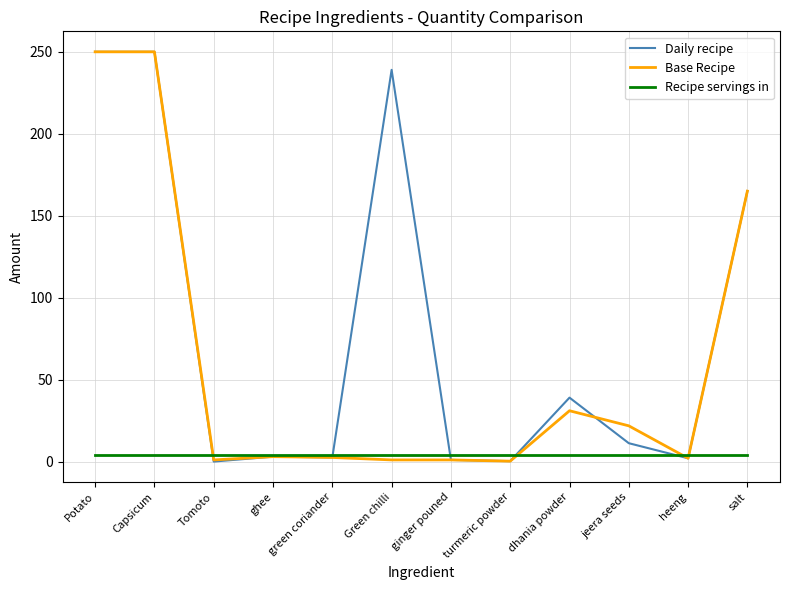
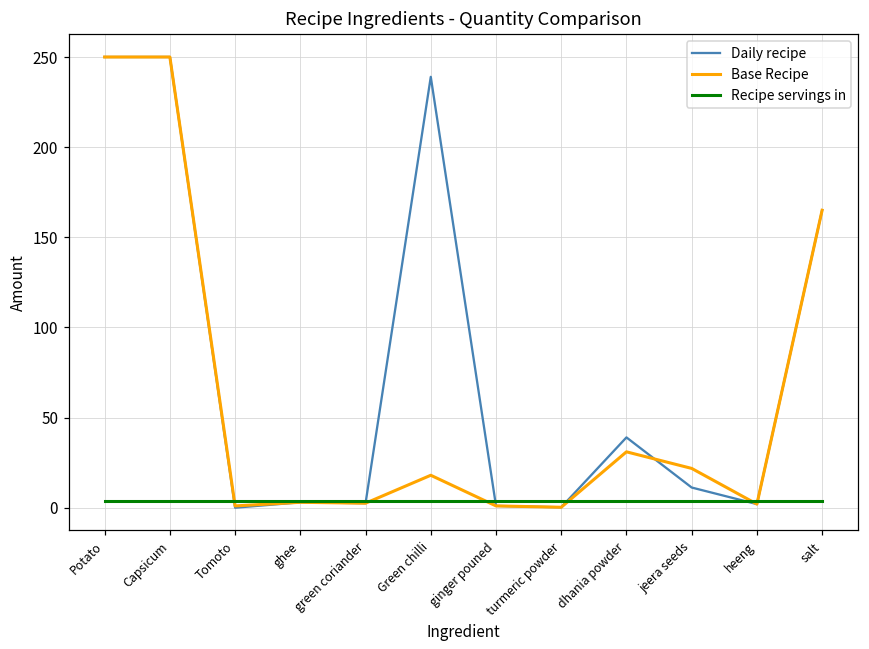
  {
    "Daily recipe": {
      "Green chilli": 239,
      "dhania powder": 39,
      "jeera seeds": 11
    },
    "Base Recipe": {
-     "Green chilli": 1,
+     "Green chilli": 18,
      "dhania powder": 31,
      "jeera seeds": 22
    },
    "Recipe servings in": {
      "Potato": 4,
      "Capsicum": 4,
      "Tomoto": 4,
      "Green chilli": 4,
      "ginger pouned": 4,
      "turmeric powder": 4,
      "dhania powder": 4,
      "jeera seeds": 4,
      "heeng": 4,
      "salt": 4
    }
  }
